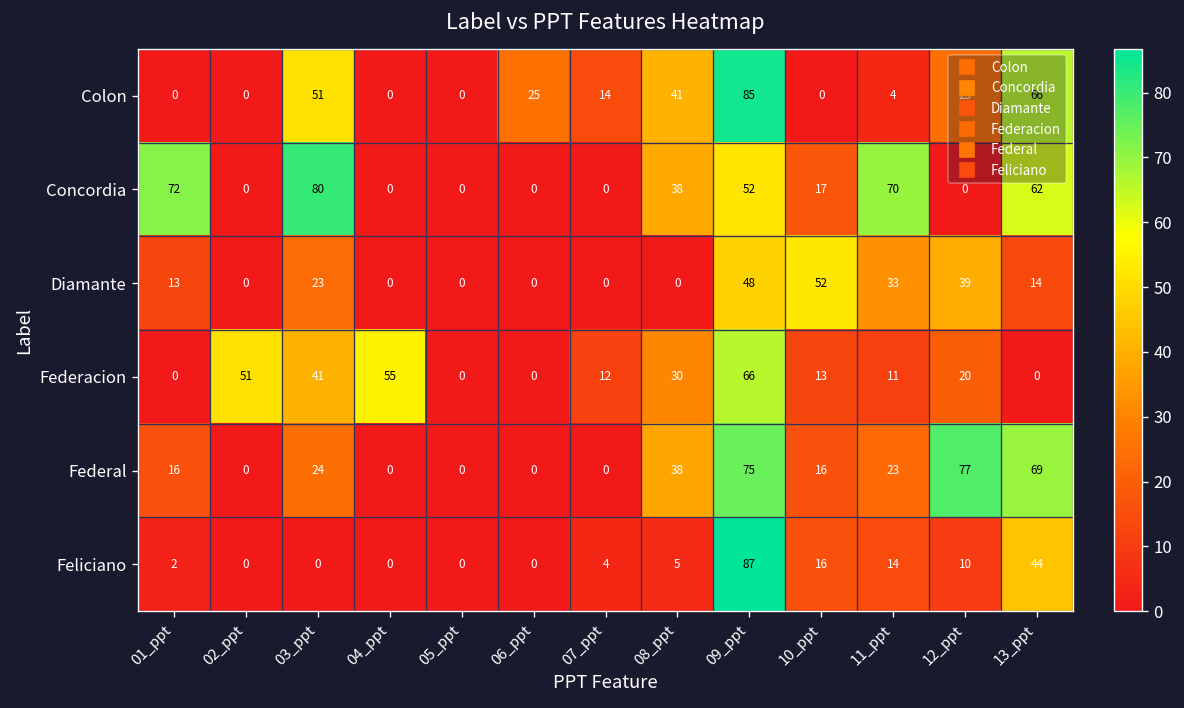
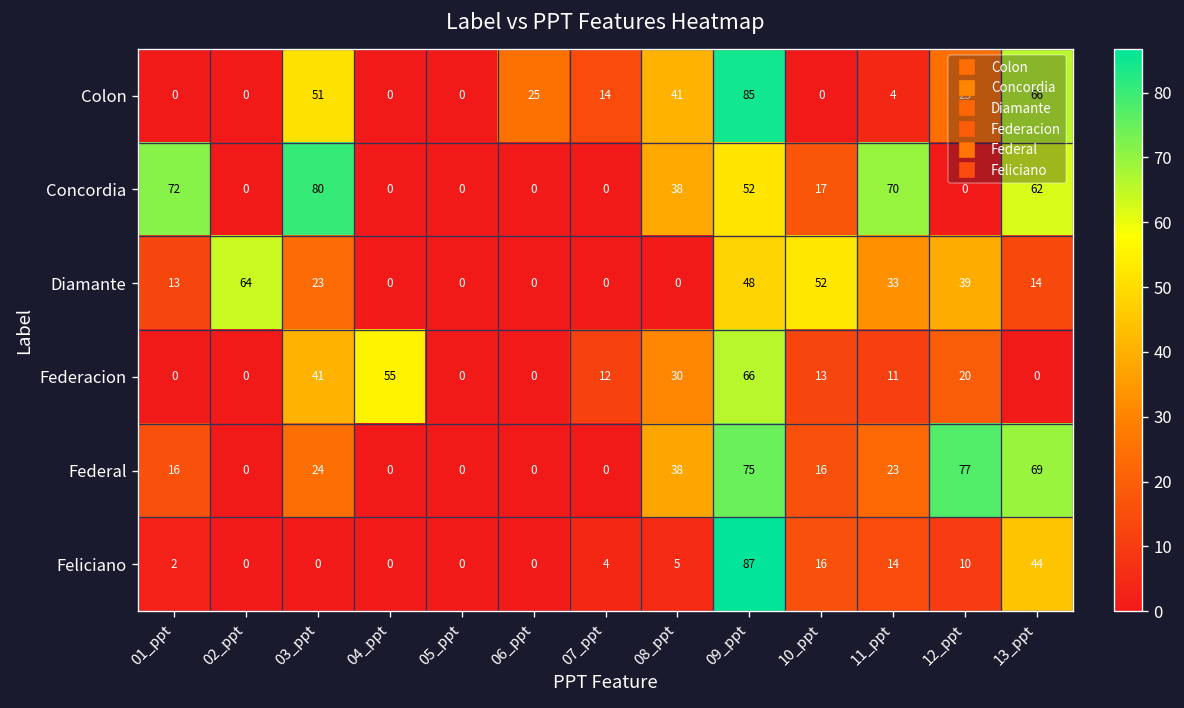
  {
    "Colon": {
      "01_ppt": 0,
      "02_ppt": 0,
      "03_ppt": 51,
      "04_ppt": 0,
      "05_ppt": 0,
      "06_ppt": 25,
      "07_ppt": 14,
      "08_ppt": 41,
      "09_ppt": 85,
      "10_ppt": 0,
      "11_ppt": 4
    },
    "Concordia": {
      "01_ppt": 72,
      "02_ppt": 0,
      "03_ppt": 80,
      "04_ppt": 0,
      "05_ppt": 0,
      "06_ppt": 0,
      "07_ppt": 0,
      "08_ppt": 38,
      "09_ppt": 52,
      "10_ppt": 17,
      "11_ppt": 70,
      "12_ppt": 0,
      "13_ppt": 62
    },
    "Diamante": {
      "01_ppt": 13,
-     "02_ppt": 0,
+     "02_ppt": 64,
      "03_ppt": 23,
      "04_ppt": 0,
      "05_ppt": 0,
      "06_ppt": 0,
      "07_ppt": 0,
      "08_ppt": 0,
      "09_ppt": 48,
      "10_ppt": 52,
      "11_ppt": 33,
      "12_ppt": 39,
      "13_ppt": 14
    },
    "Federacion": {
      "01_ppt": 0,
-     "02_ppt": 51,
+     "02_ppt": 0,
      "03_ppt": 41,
      "04_ppt": 55,
      "05_ppt": 0,
      "06_ppt": 0,
      "07_ppt": 12,
      "08_ppt": 30,
      "09_ppt": 66,
      "10_ppt": 13,
      "11_ppt": 11,
      "12_ppt": 20,
      "13_ppt": 0
    },
    "Federal": {
      "01_ppt": 16,
      "02_ppt": 0,
      "03_ppt": 24,
      "04_ppt": 0,
      "05_ppt": 0,
      "06_ppt": 0,
      "07_ppt": 0,
      "08_ppt": 38,
      "09_ppt": 75,
      "10_ppt": 16,
      "11_ppt": 23,
      "12_ppt": 77,
      "13_ppt": 69
    },
    "Feliciano": {
      "01_ppt": 2,
      "02_ppt": 0,
      "03_ppt": 0,
      "04_ppt": 0,
      "05_ppt": 0,
      "06_ppt": 0,
      "07_ppt": 4,
      "08_ppt": 5,
      "09_ppt": 87,
      "10_ppt": 16,
      "11_ppt": 14,
      "12_ppt": 10,
      "13_ppt": 44
    }
  }
